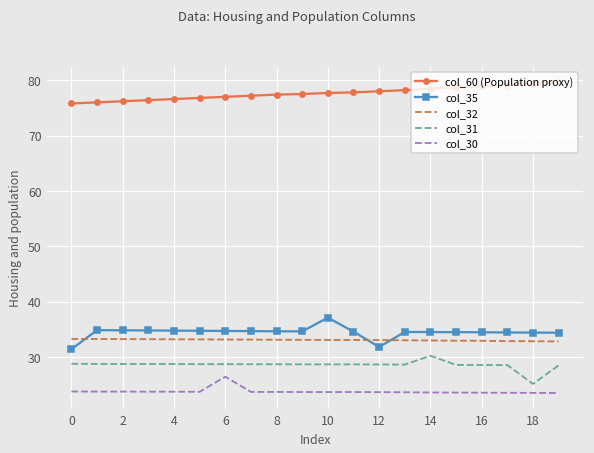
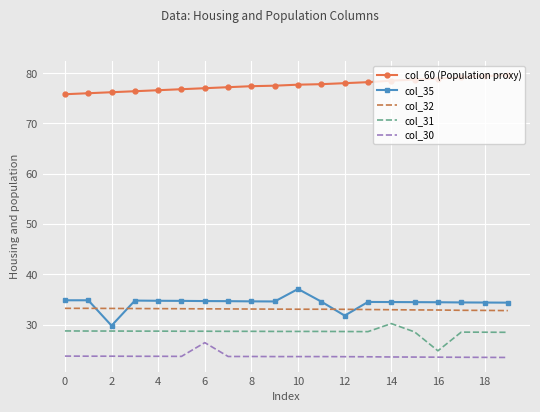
  {
    "col_35": {
-     "0": 31,
-     "2": 35,
+     "0": 35,
+     "2": 30,
      "4": 35,
      "6": 35,
      "8": 35,
      "10": 37,
      "12": 32,
      "14": 35,
      "16": 34,
      "18": 34
    },
    "col_31": {
      "0": 29,
      "2": 29,
      "4": 29,
      "6": 29,
      "8": 29,
      "10": 29,
      "12": 29,
      "14": 30,
-     "16": 29,
-     "18": 25
+     "16": 25,
+     "18": 29
    },
    "col_30": {
      "0": 24,
      "2": 24,
      "4": 24,
      "6": 26,
      "8": 24,
      "10": 24,
      "12": 24,
      "14": 24,
      "16": 24,
      "18": 24
    }
  }
